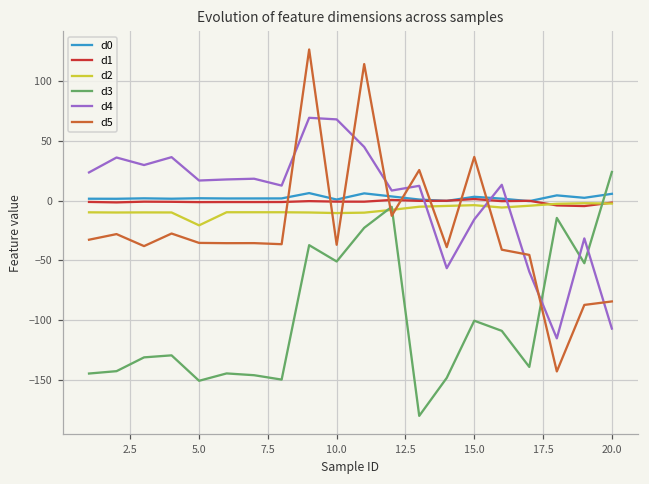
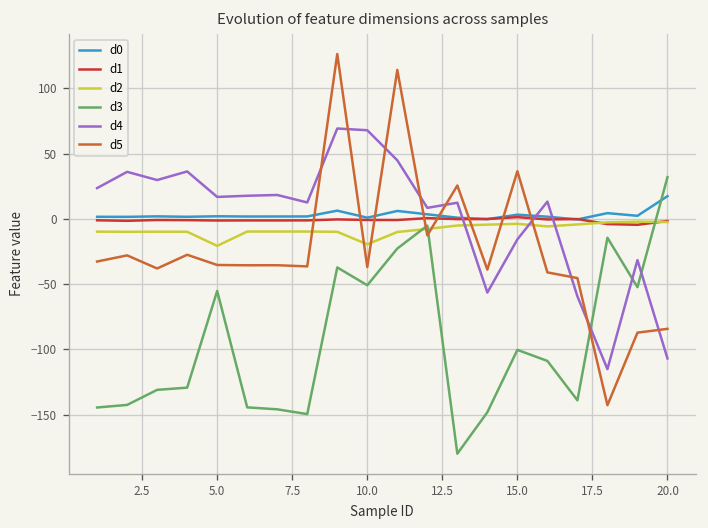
  {
    "d0": {
      "5.0": 2,
-     "20.0": 6
+     "20.0": 17
    },
    "d2": {
      "5.0": -21,
-     "10.0": -10,
+     "10.0": -20,
      "15.0": -4
    },
    "d3": {
-     "5.0": -151,
+     "5.0": -55,
      "10.0": -51,
      "15.0": -100,
-     "20.0": 24
+     "20.0": 32
    },
    "d4": {
      "5.0": 17,
      "10.0": 68,
      "15.0": -16,
      "20.0": -107
    }
  }
